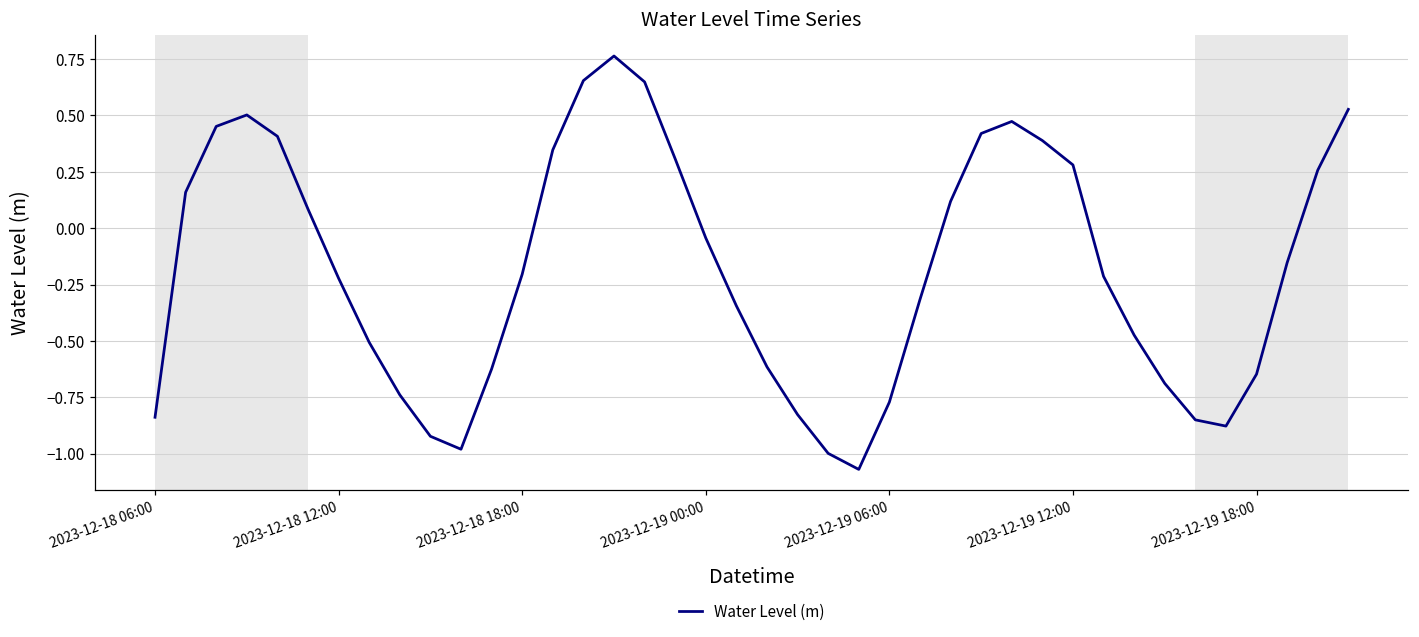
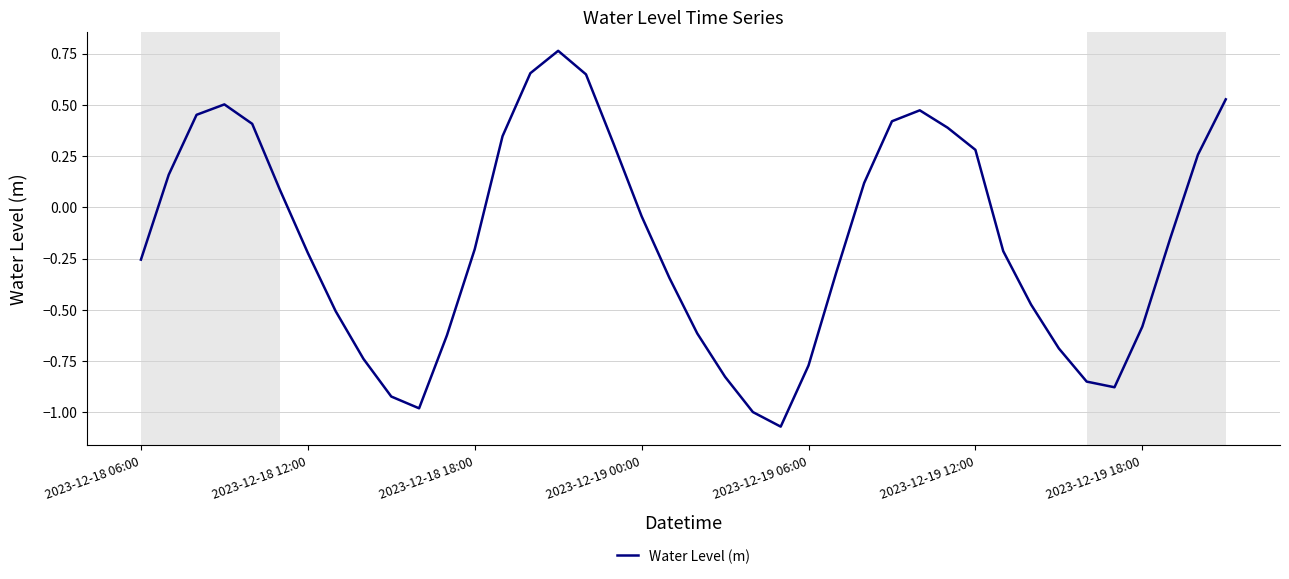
  {
-   "2023-12-18 06:00": -0.84,
+   "2023-12-18 06:00": -0.26,
    "2023-12-18 12:00": -0.22,
    "2023-12-18 18:00": -0.20,
    "2023-12-19 00:00": -0.04,
    "2023-12-19 06:00": -0.77,
    "2023-12-19 12:00": 0.28,
-   "2023-12-19 18:00": -0.65
+   "2023-12-19 18:00": -0.58
  }
